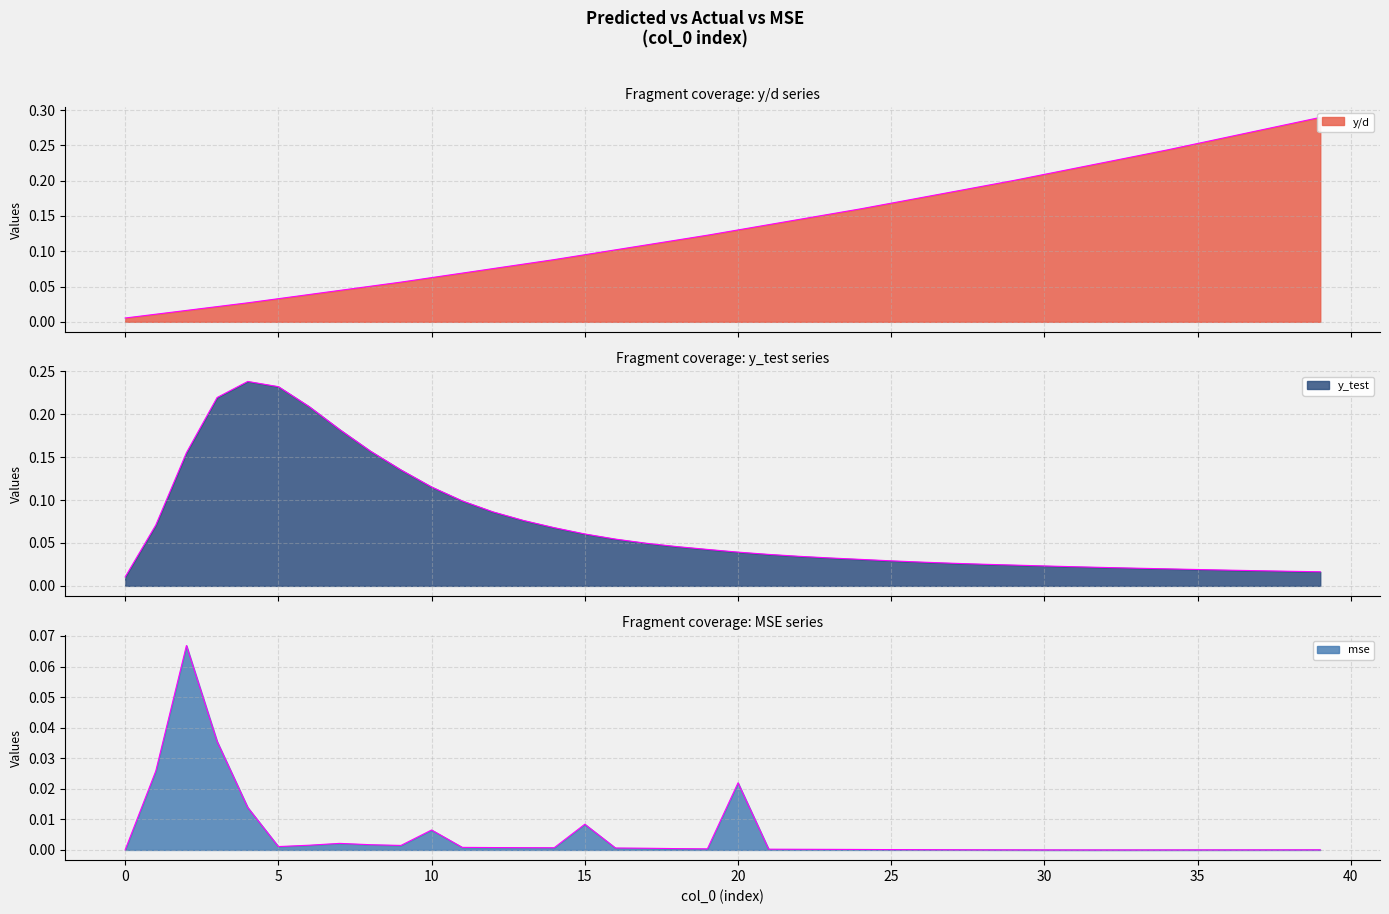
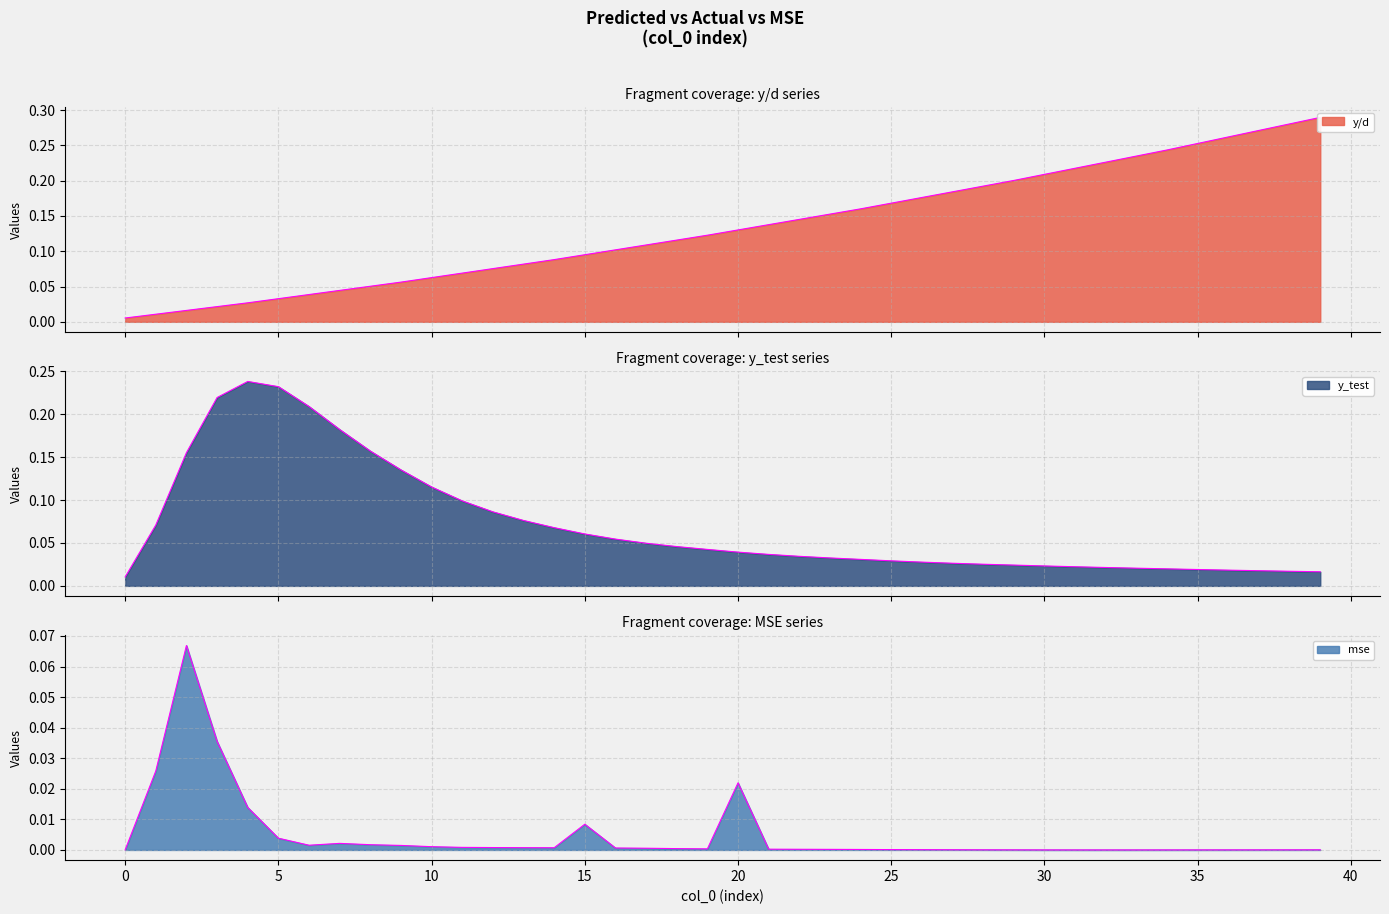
  {
    "Fragment coverage: MSE series": {
      "0": 0.000,
-     "5": 0.001,
-     "10": 0.007,
+     "5": 0.004,
+     "10": 0.001,
      "15": 0.008,
      "20": 0.022,
      "25": 0.000,
      "30": 0.000,
      "35": 0.000
    }
  }
